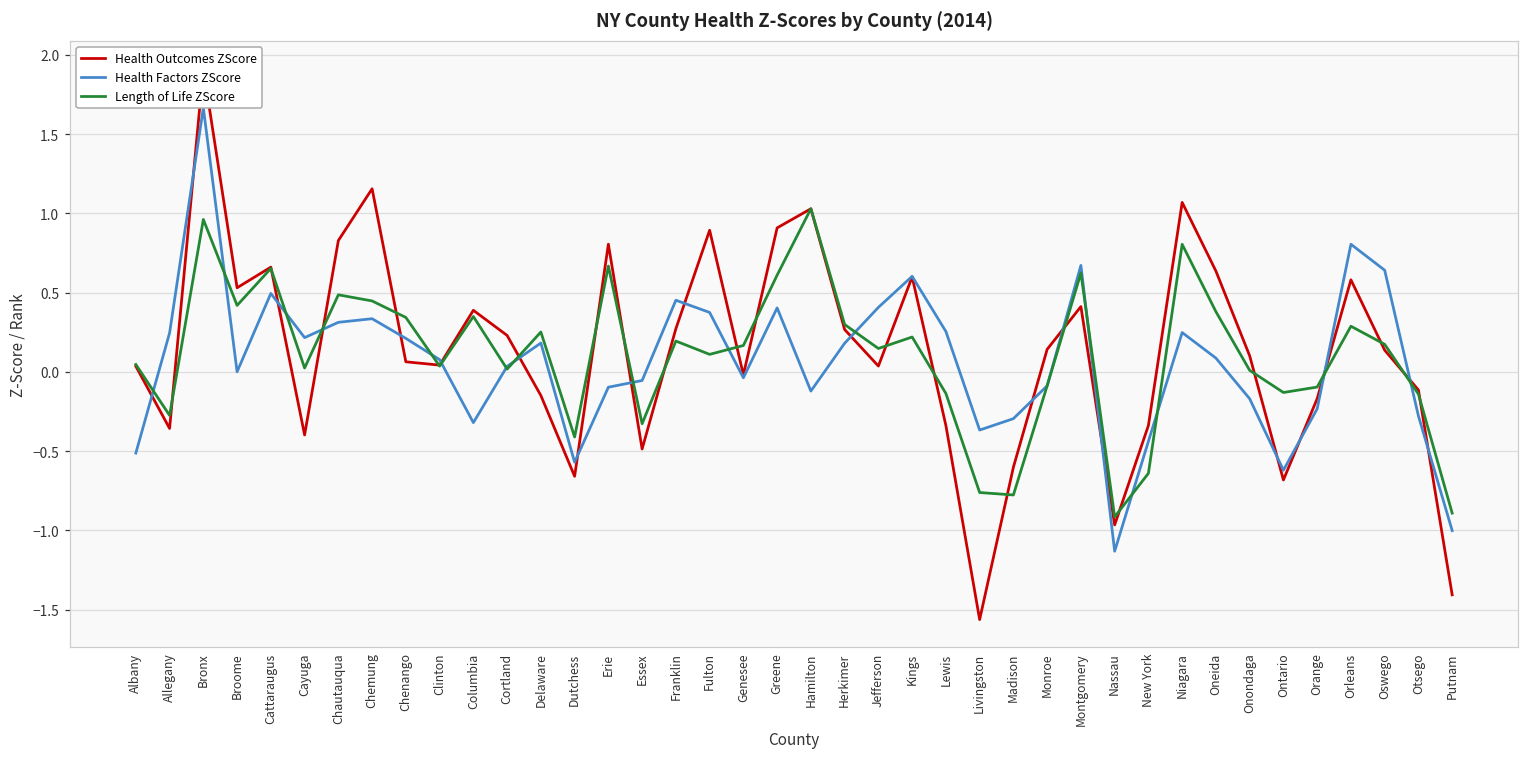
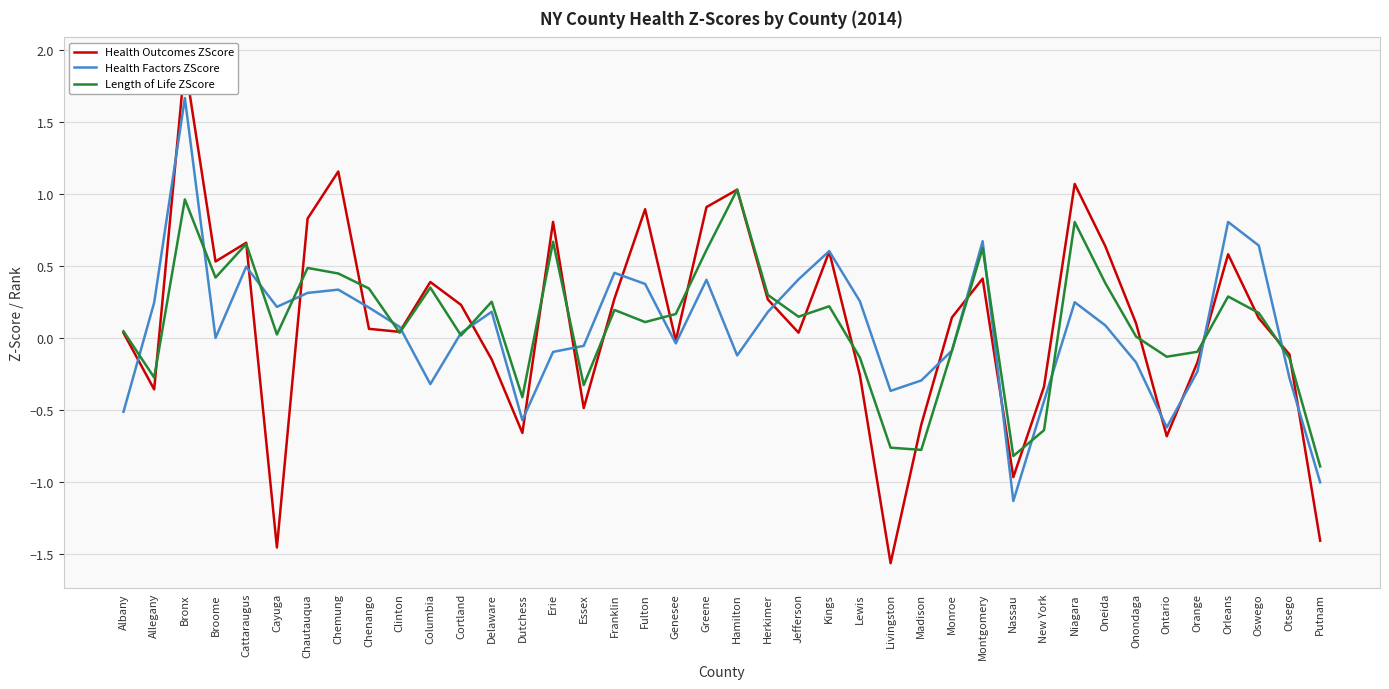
  {
    "Health Outcomes ZScore": {
      "Allegany": -0.36,
      "Broome": 0.53,
-     "Cayuga": -0.40,
+     "Cayuga": -1.45,
      "Chautauqua": 0.83,
      "Chemung": 1.16,
      "Chenango": 0.06,
      "Columbia": 0.39,
      "Cortland": 0.23,
      "Delaware": -0.15,
      "Dutchess": -0.66,
      "Erie": 0.81,
      "Essex": -0.49,
      "Franklin": 0.27,
      "Fulton": 0.89,
      "Genesee": -0.02,
      "Greene": 0.91,
      "Herkimer": 0.27,
      "Jefferson": 0.04,
-     "Lewis": -0.34,
+     "Lewis": -0.26,
      "Livingston": -1.56,
      "Madison": -0.60,
      "Monroe": 0.14,
      "Montgomery": 0.41,
      "Nassau": -0.97,
      "New York": -0.34,
      "Niagara": 1.07,
      "Oneida": 0.64,
      "Onondaga": 0.10,
      "Ontario": -0.68,
      "Orange": -0.17,
      "Orleans": 0.58,
      "Oswego": 0.14,
      "Otsego": -0.11,
      "Putnam": -1.41
    },
    "Health Factors ZScore": {
      "Albany": -0.51,
      "Allegany": 0.25,
      "Bronx": 1.67,
      "Broome": 0.00,
      "Cattaraugus": 0.49,
      "Cayuga": 0.22,
      "Chautauqua": 0.31,
      "Chemung": 0.34,
      "Chenango": 0.21,
      "Clinton": 0.08,
      "Columbia": -0.32,
      "Delaware": 0.18,
      "Dutchess": -0.57,
      "Erie": -0.10,
      "Essex": -0.05,
      "Franklin": 0.45,
      "Fulton": 0.37,
      "Genesee": -0.04,
      "Greene": 0.40,
      "Hamilton": -0.12,
      "Herkimer": 0.18,
      "Jefferson": 0.41,
      "Lewis": 0.25,
      "Livingston": -0.37,
      "Madison": -0.30,
      "Montgomery": 0.67,
      "Nassau": -1.13,
      "New York": -0.44,
      "Niagara": 0.25,
      "Oneida": 0.09,
      "Onondaga": -0.17,
      "Ontario": -0.62,
      "Orange": -0.23,
      "Orleans": 0.81,
      "Oswego": 0.64,
      "Otsego": -0.28,
      "Putnam": -1.00
    },
    "Length of Life ZScore": {
      "Allegany": -0.28,
      "Bronx": 0.96,
      "Broome": 0.42,
      "Cayuga": 0.02,
      "Chautauqua": 0.49,
      "Chemung": 0.45,
      "Chenango": 0.34,
      "Columbia": 0.35,
      "Delaware": 0.25,
      "Dutchess": -0.41,
      "Erie": 0.67,
      "Essex": -0.33,
      "Franklin": 0.19,
      "Fulton": 0.11,
      "Genesee": 0.17,
      "Greene": 0.61,
      "Herkimer": 0.30,
      "Jefferson": 0.15,
      "Kings": 0.22,
      "Lewis": -0.14,
      "Livingston": -0.76,
      "Madison": -0.78,
      "Montgomery": 0.62,
-     "Nassau": -0.92,
+     "Nassau": -0.82,
      "New York": -0.64,
      "Niagara": 0.80,
      "Oneida": 0.38,
      "Onondaga": 0.01,
      "Ontario": -0.13,
      "Orange": -0.10,
      "Orleans": 0.29,
      "Oswego": 0.17,
      "Otsego": -0.14,
      "Putnam": -0.89
    }
  }
